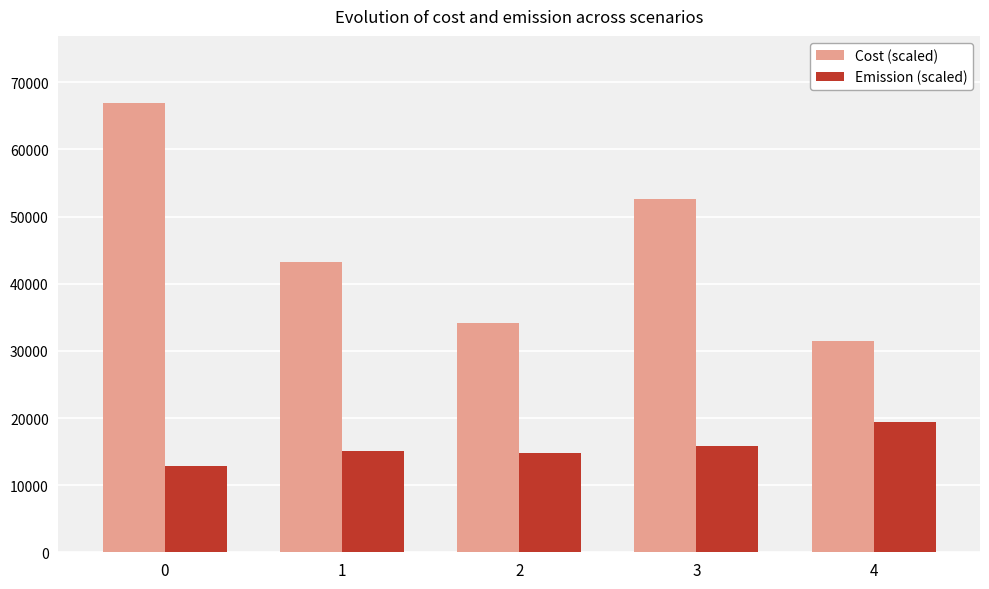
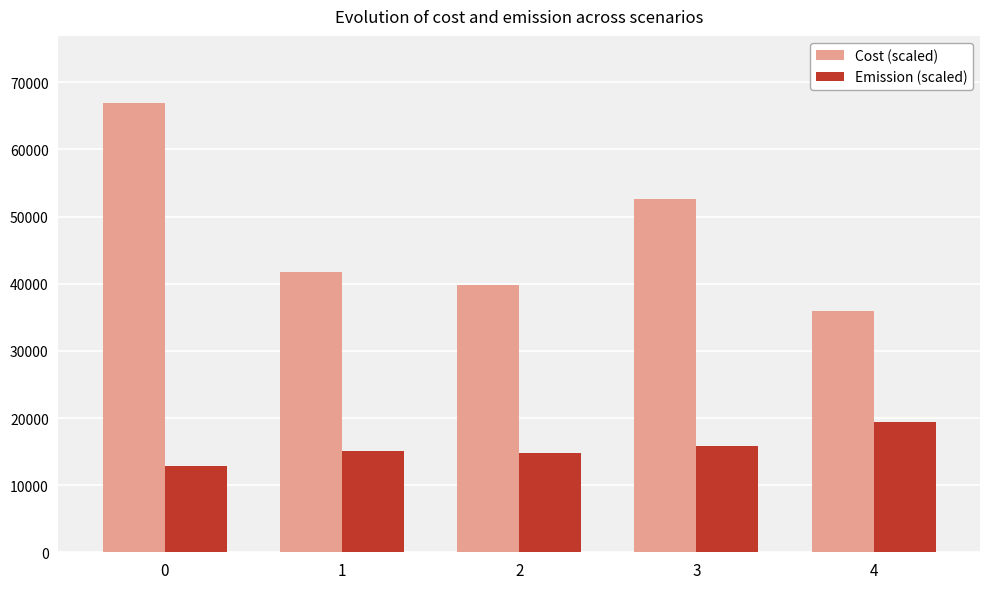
  {
    "Cost (scaled)": {
      "0": 67000,
-     "1": 43000,
-     "2": 34000,
+     "1": 42000,
+     "2": 40000,
      "3": 53000,
-     "4": 31000
+     "4": 36000
    },
    "Emission (scaled)": {
      "0": 13000,
      "1": 15000,
      "2": 15000,
      "3": 16000,
      "4": 19000
    }
  }
